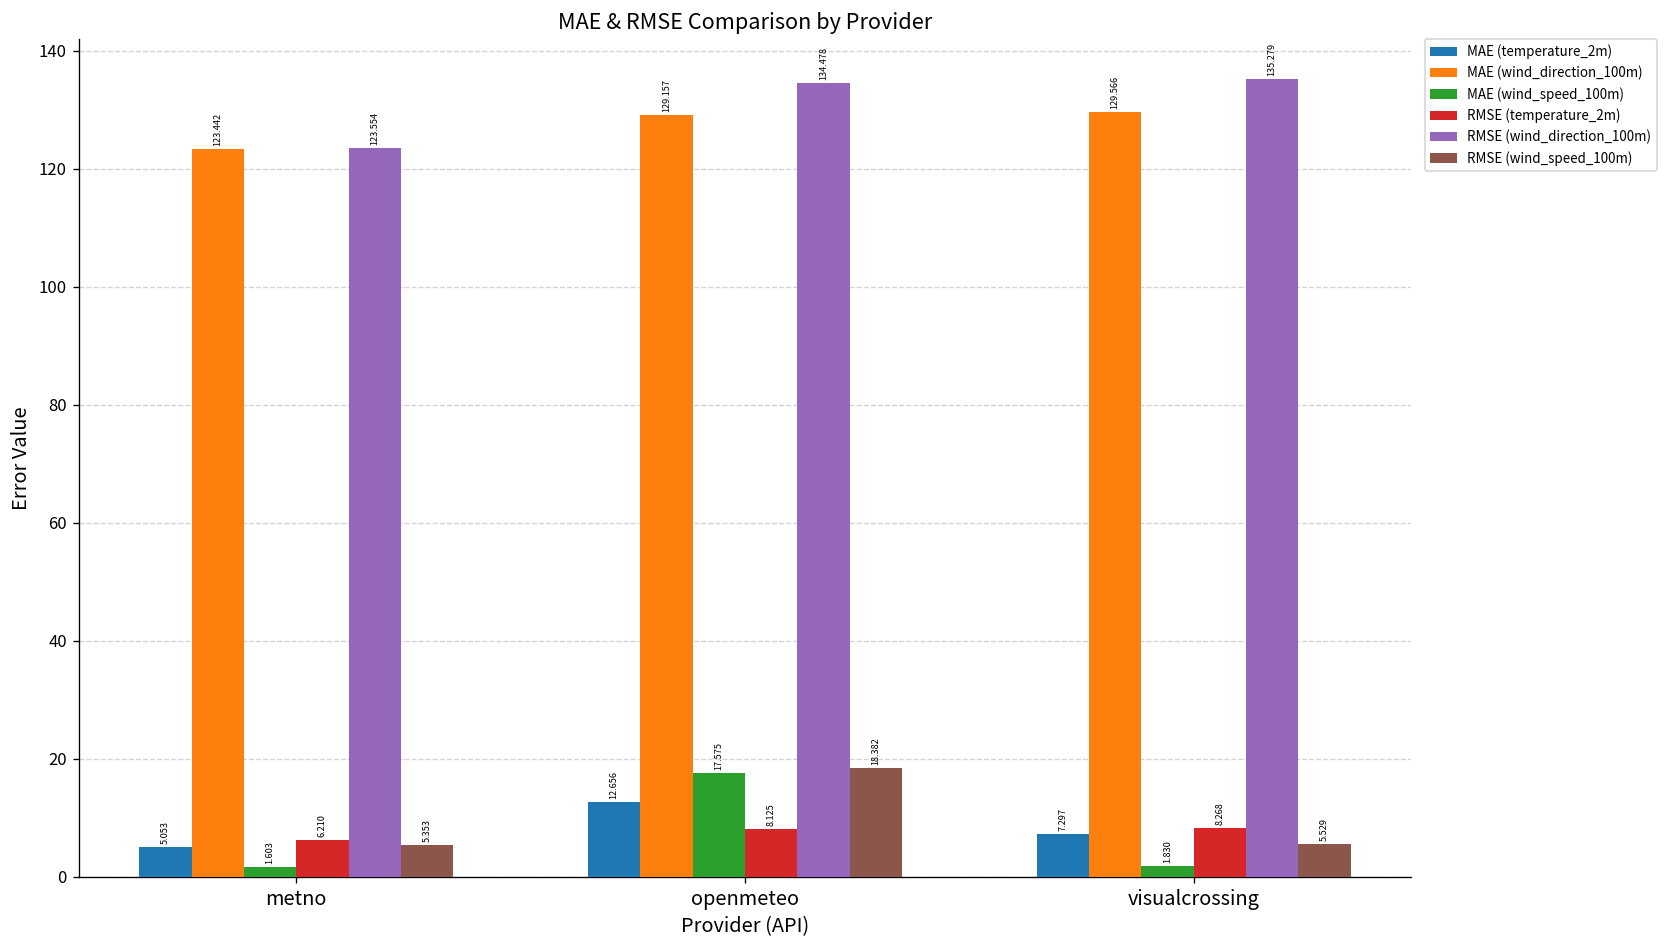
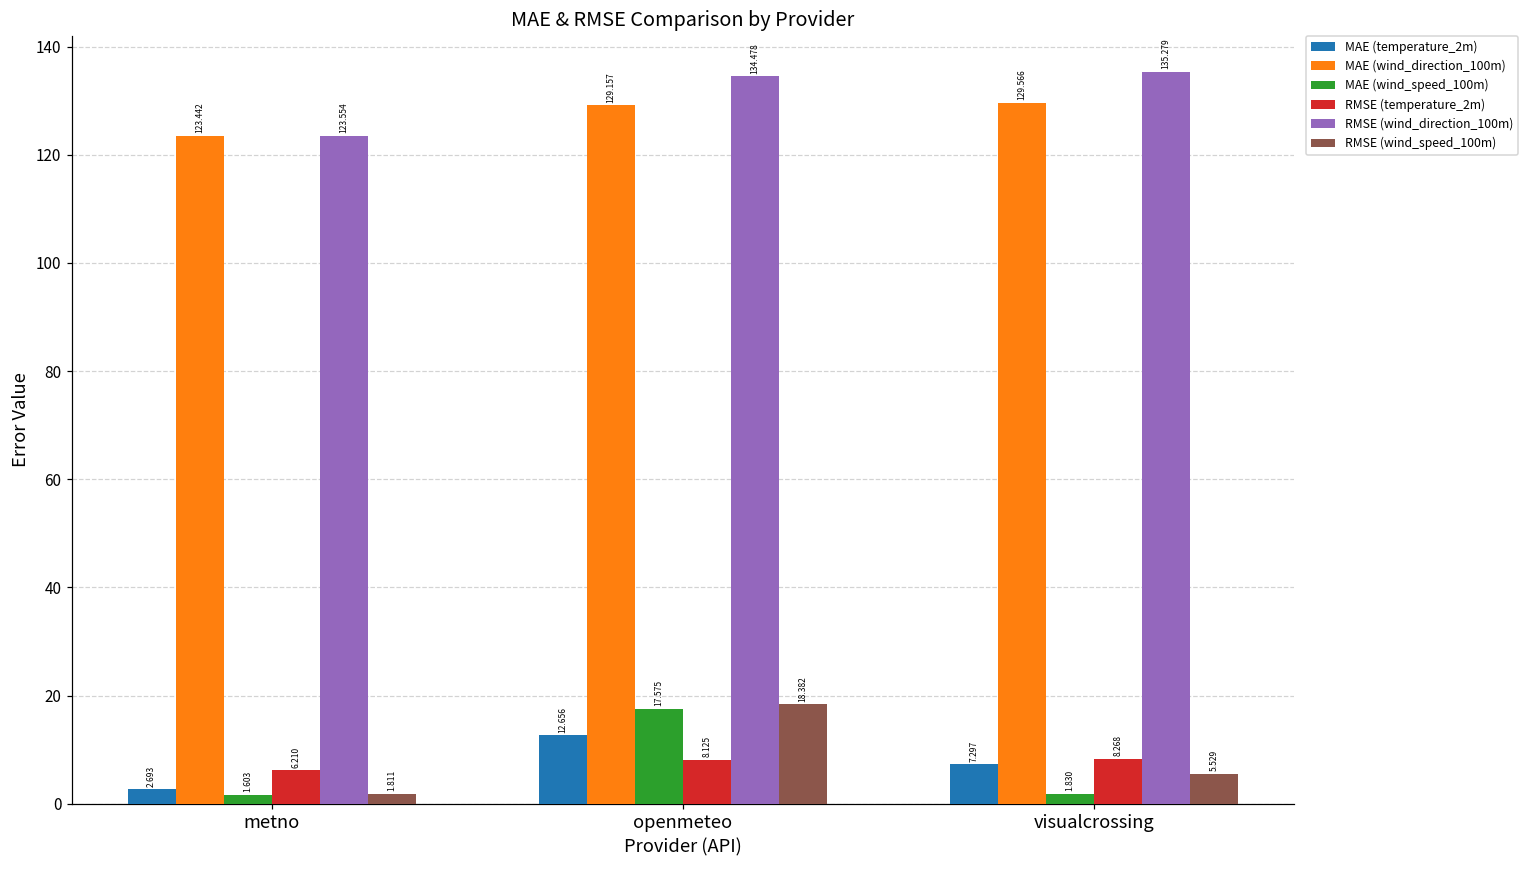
  {
    "MAE (temperature_2m)": {
-     "metno": 5.053,
+     "metno": 2.693,
      "openmeteo": 12.656,
      "visualcrossing": 7.297
    },
    "MAE (wind_direction_100m)": {
      "metno": 123.442,
      "openmeteo": 129.157,
      "visualcrossing": 129.566
    },
    "MAE (wind_speed_100m)": {
      "metno": 1.603,
      "openmeteo": 17.575,
      "visualcrossing": 1.830
    },
    "RMSE (temperature_2m)": {
      "metno": 6.210,
      "openmeteo": 8.125,
      "visualcrossing": 8.268
    },
    "RMSE (wind_direction_100m)": {
      "metno": 123.554,
      "openmeteo": 134.478,
      "visualcrossing": 135.279
    },
    "RMSE (wind_speed_100m)": {
-     "metno": 5.353,
+     "metno": 1.811,
      "openmeteo": 18.382,
      "visualcrossing": 5.529
    }
  }
